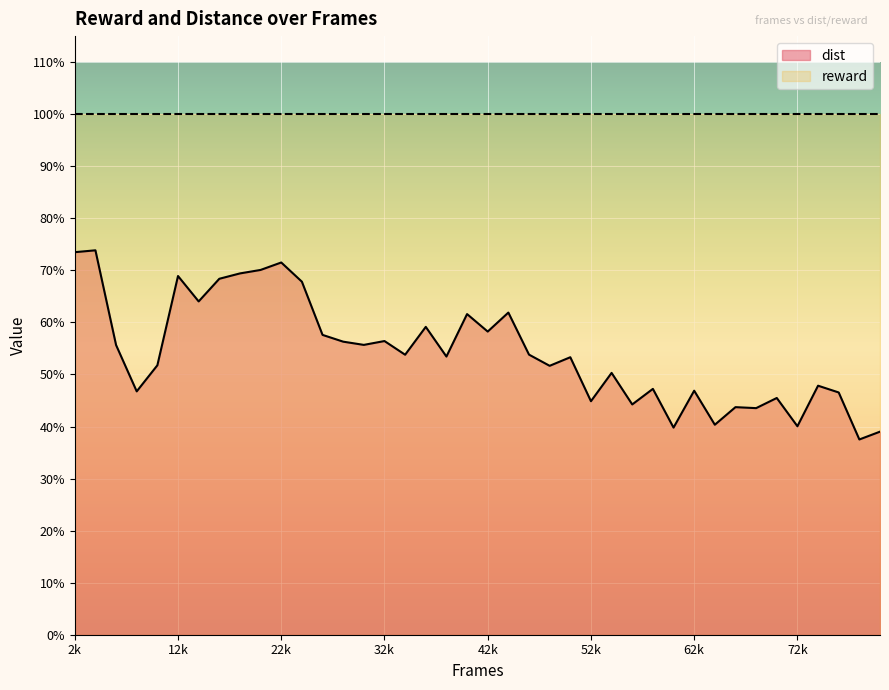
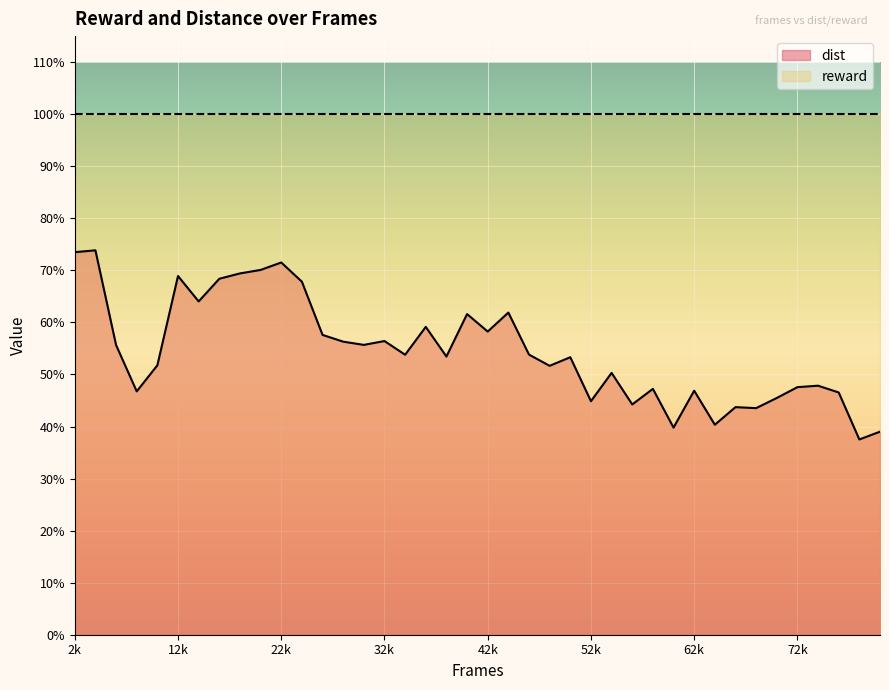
  {
    "dist": {
      "2k": "73%",
      "12k": "69%",
      "22k": "72%",
      "32k": "56%",
      "42k": "58%",
      "52k": "45%",
      "62k": "47%",
-     "72k": "40%"
+     "72k": "48%"
    },
    "reward": {
      "2k": "100%",
      "12k": "100%",
      "22k": "100%",
      "32k": "100%",
      "42k": "100%",
      "52k": "100%",
      "62k": "100%",
      "72k": "100%"
    }
  }
